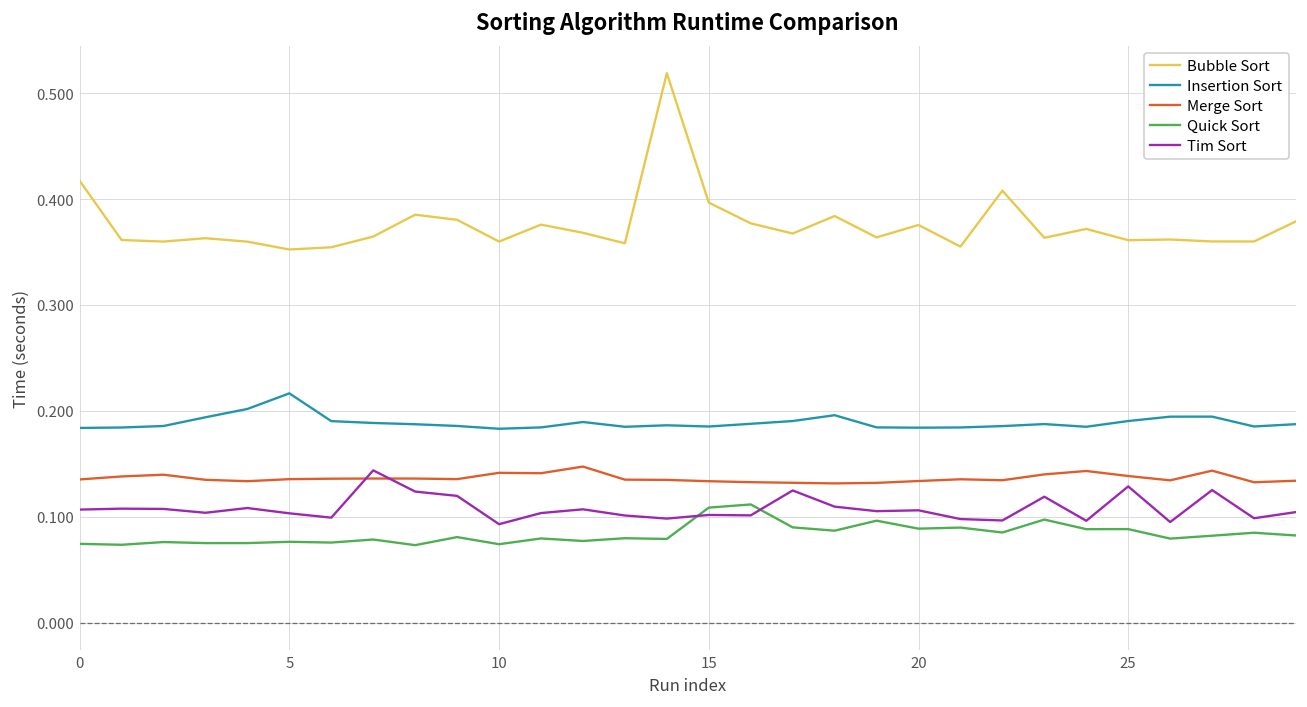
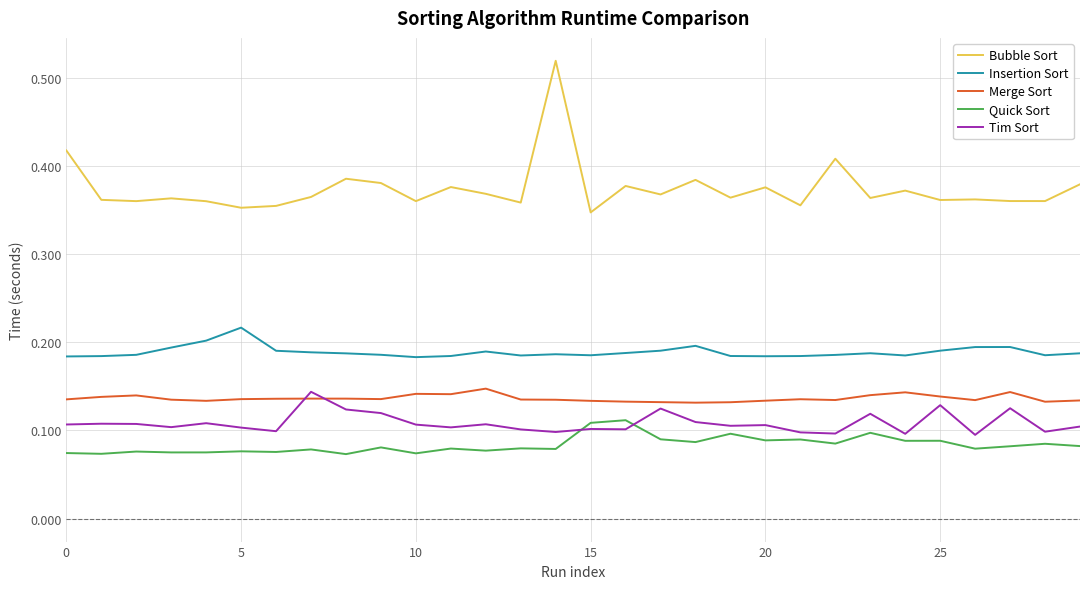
  {
    "Bubble Sort": {
      "0": 0.42,
      "5": 0.35,
      "10": 0.36,
-     "15": 0.40,
+     "15": 0.35,
      "20": 0.38,
      "25": 0.36
    },
    "Insertion Sort": {
      "0": 0.18,
      "5": 0.22,
      "10": 0.18,
      "15": 0.19,
      "20": 0.18,
      "25": 0.19
    },
    "Merge Sort": {
      "0": 0.14,
      "5": 0.14,
      "10": 0.14,
      "15": 0.13,
      "20": 0.13,
      "25": 0.14
    },
    "Quick Sort": {
      "0": 0.07,
      "5": 0.08,
      "10": 0.07,
      "15": 0.11,
      "20": 0.09,
      "25": 0.09
    },
    "Tim Sort": {
      "0": 0.11,
      "5": 0.10,
-     "10": 0.09,
+     "10": 0.11,
      "15": 0.10,
      "20": 0.11,
      "25": 0.13
    }
  }
